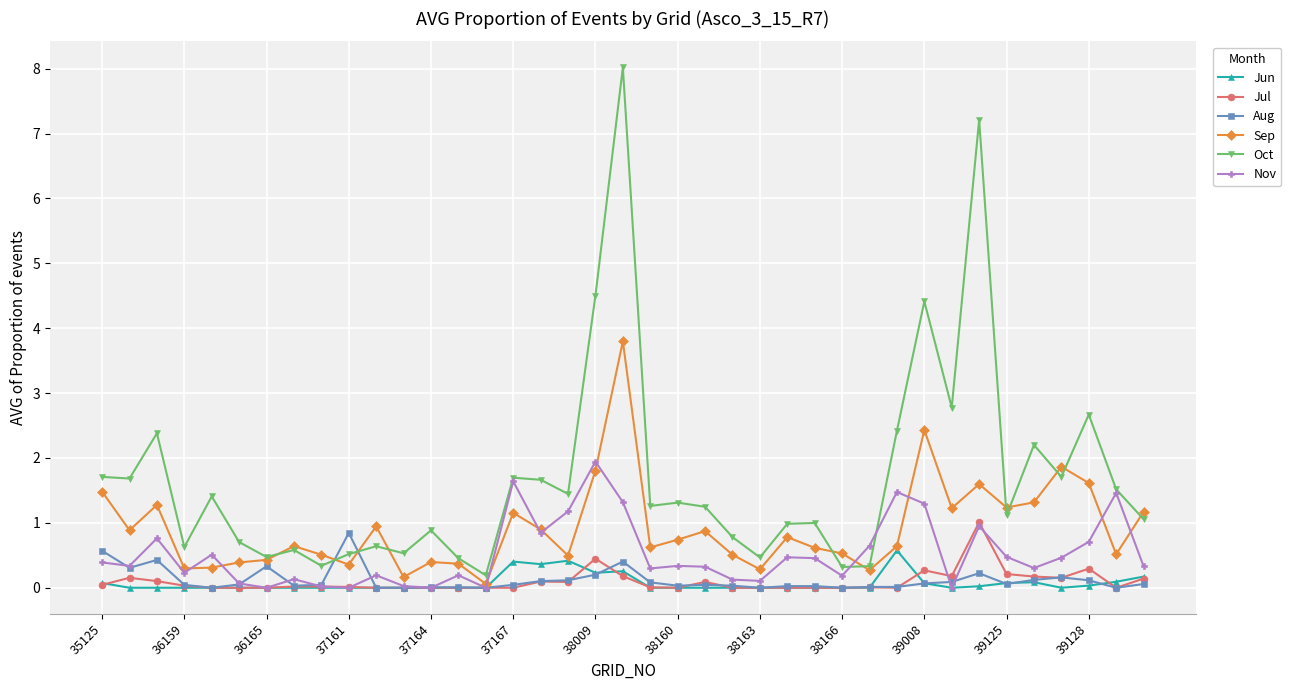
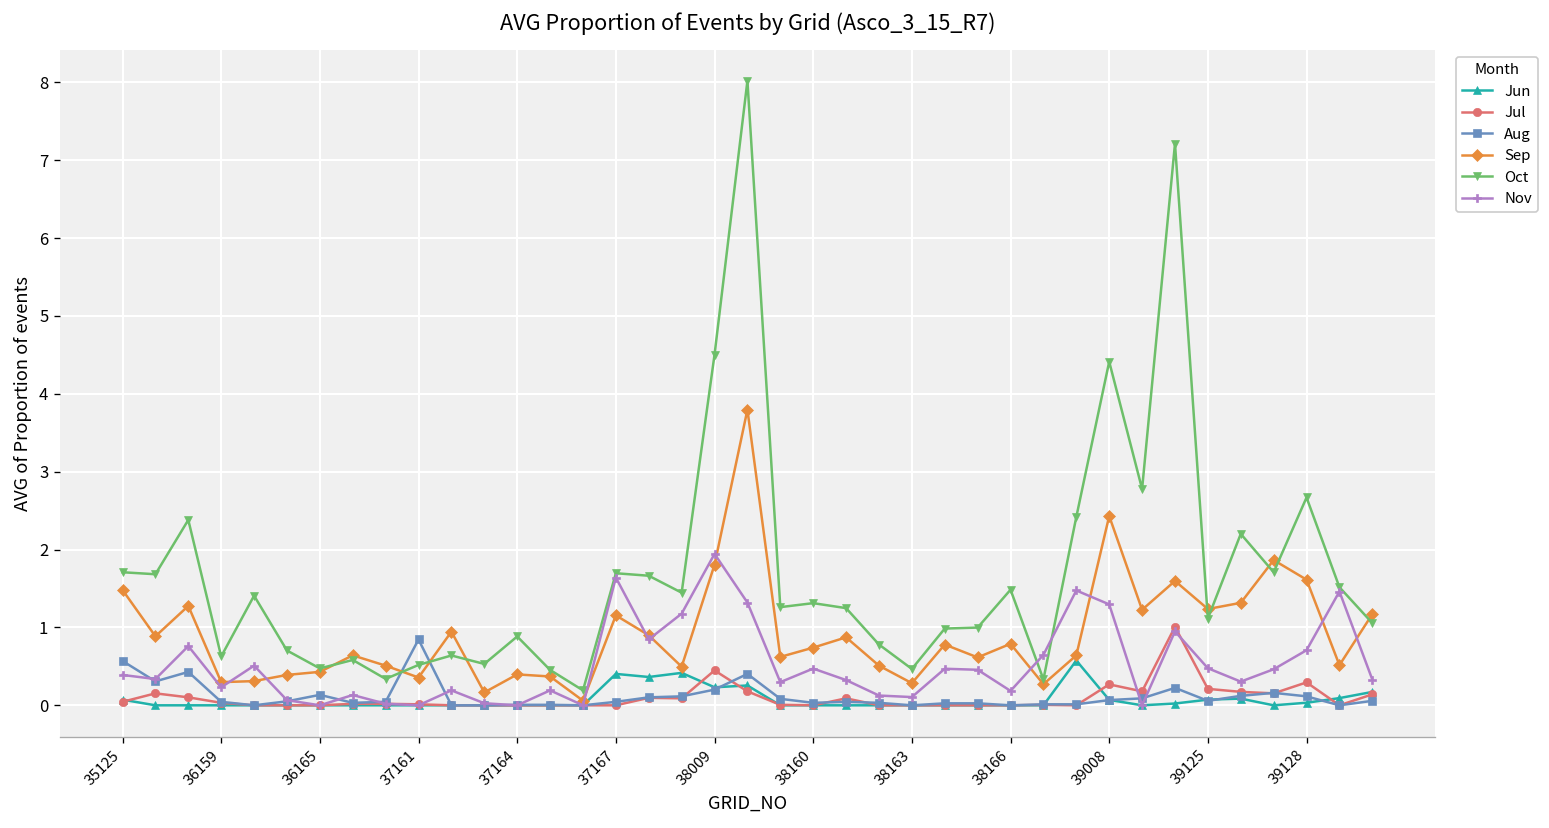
  {
    "Jun": {
      "37167": 0.4,
      "39128": 0.0
    },
    "Jul": {
      "37167": 0.0,
      "38009": 0.4,
      "39008": 0.3,
      "39125": 0.2,
      "39128": 0.3
    },
    "Aug": {
      "35125": 0.6,
-     "36165": 0.3,
+     "36165": 0.1,
      "37161": 0.8,
      "37167": 0.0,
      "39128": 0.1
    },
    "Sep": {
      "35125": 1.5,
      "36159": 0.3,
      "36165": 0.4,
      "37161": 0.4,
      "37164": 0.4,
      "37167": 1.2,
      "38009": 1.8,
      "38160": 0.7,
      "38163": 0.3,
-     "38166": 0.5,
+     "38166": 0.8,
      "39008": 2.4,
      "39125": 1.2,
      "39128": 1.6
    },
    "Oct": {
      "35125": 1.7,
      "36159": 0.6,
      "36165": 0.5,
      "37161": 0.5,
      "37164": 0.9,
      "37167": 1.7,
      "38009": 4.5,
      "38160": 1.3,
      "38163": 0.5,
-     "38166": 0.3,
+     "38166": 1.5,
      "39008": 4.4,
      "39125": 1.1,
      "39128": 2.7
    },
    "Nov": {
      "35125": 0.4,
      "36159": 0.2,
      "37167": 1.6,
      "38009": 1.9,
-     "38160": 0.3,
+     "38160": 0.5,
      "38163": 0.1,
      "38166": 0.2,
      "39008": 1.3,
      "39125": 0.5,
      "39128": 0.7
    }
  }
